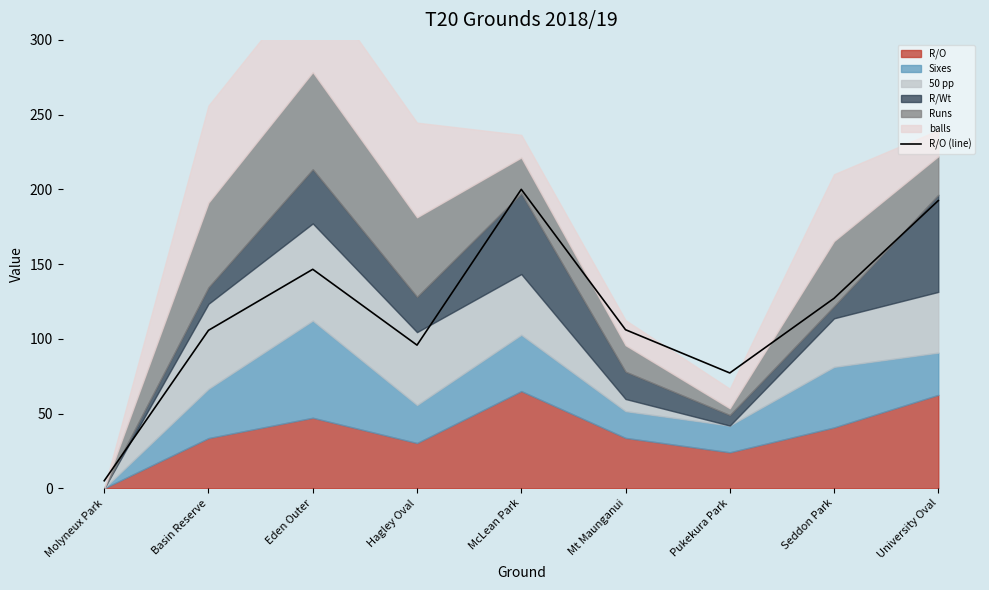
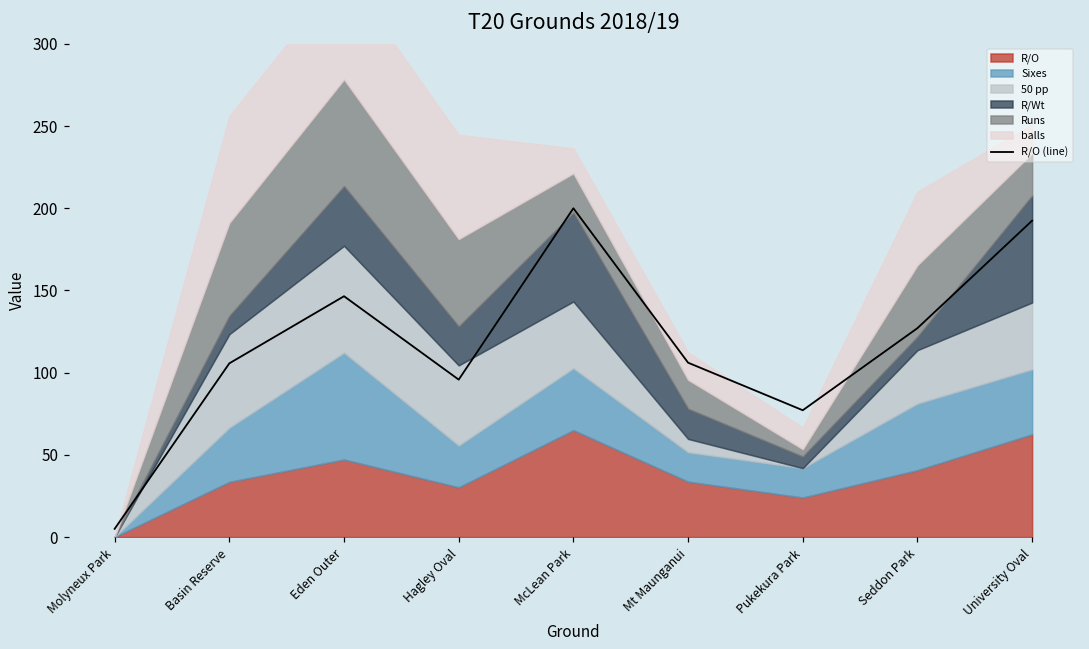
  {
    "R/O (line)": {
      "Molyneux Park": 5,
      "Basin Reserve": 106,
      "Eden Outer": 146,
      "Hagley Oval": 96,
      "McLean Park": 200,
      "Mt Maunganui": 106,
      "Pukekura Park": 77,
      "Seddon Park": 127,
      "University Oval": 192
    },
    "R/O": {
      "Basin Reserve": 34,
      "Eden Outer": 47,
      "Hagley Oval": 30,
      "McLean Park": 65,
      "Mt Maunganui": 34,
      "Pukekura Park": 24,
      "Seddon Park": 41,
      "University Oval": 62
    },
    "Sixes": {
      "Basin Reserve": 33,
      "Eden Outer": 65,
      "Hagley Oval": 25,
      "McLean Park": 38,
      "Mt Maunganui": 18,
      "Seddon Park": 41,
-     "University Oval": 28
+     "University Oval": 40
    },
    "R/Wt": {
      "Basin Reserve": 11,
      "Eden Outer": 36,
      "Hagley Oval": 24,
      "McLean Park": 54,
      "Mt Maunganui": 18,
      "Pukekura Park": 7,
      "Seddon Park": 8,
      "University Oval": 65
    },
    "Runs": {
      "Basin Reserve": 57,
      "Eden Outer": 65,
      "Hagley Oval": 53,
      "McLean Park": 24,
      "Mt Maunganui": 18,
      "Pukekura Park": 5,
      "Seddon Park": 44
    }
  }
